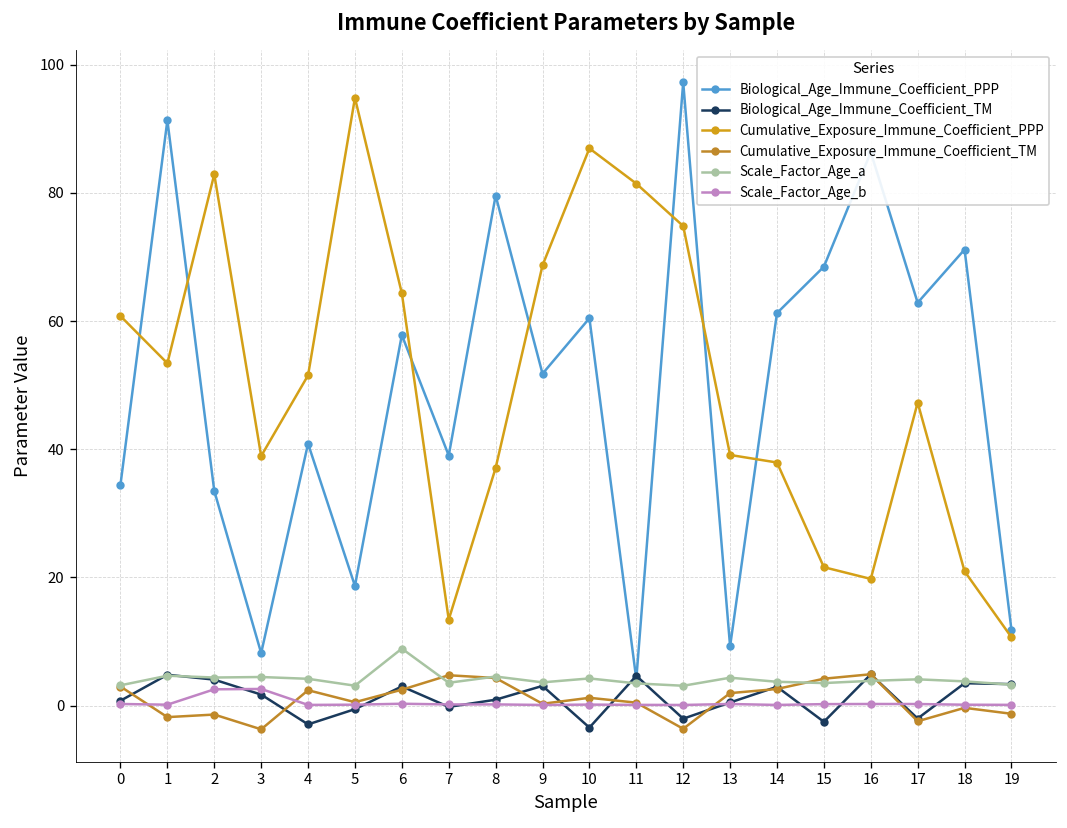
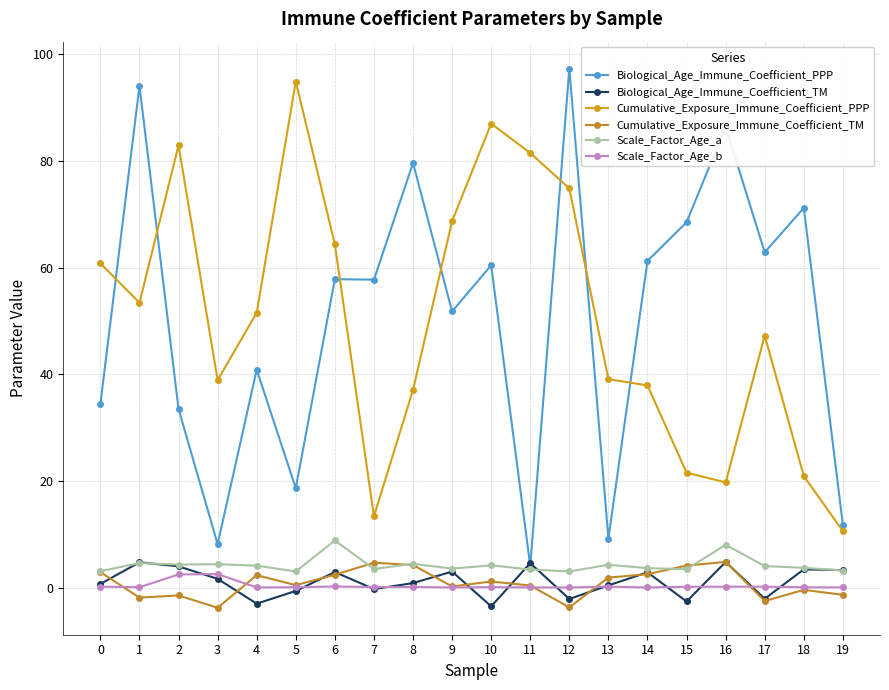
  {
    "Biological_Age_Immune_Coefficient_PPP": {
      "0": 34,
-     "1": 91,
+     "1": 94,
      "2": 34,
      "3": 8,
      "4": 41,
      "5": 19,
      "6": 58,
-     "7": 39,
+     "7": 58,
      "8": 80,
      "9": 52,
      "10": 60,
      "11": 4,
      "12": 97,
      "13": 9,
      "14": 61,
      "15": 68,
      "17": 63,
      "18": 71,
      "19": 12
    },
    "Biological_Age_Immune_Coefficient_TM": {
      "0": 1,
      "3": 2,
      "4": -3,
      "5": -1,
      "6": 3,
      "8": 1,
      "9": 3,
      "10": -3,
      "11": 5,
      "12": -2,
      "15": -3
    },
    "Scale_Factor_Age_a": {
      "3": 4,
      "4": 4,
      "5": 3,
      "6": 9,
      "7": 4,
      "9": 4,
      "10": 4,
      "11": 3,
      "12": 3,
      "13": 4,
      "14": 4,
      "15": 4,
-     "16": 4,
+     "16": 8,
      "17": 4
    },
    "Scale_Factor_Age_b": {
      "0": 0,
      "1": 0,
      "2": 3,
      "3": 3,
      "4": 0,
      "6": 0,
      "8": 0,
      "10": 0,
      "12": 0,
      "14": 0,
      "15": 0,
      "16": 0,
      "17": 0,
      "18": 0,
      "19": 0
    }
  }
